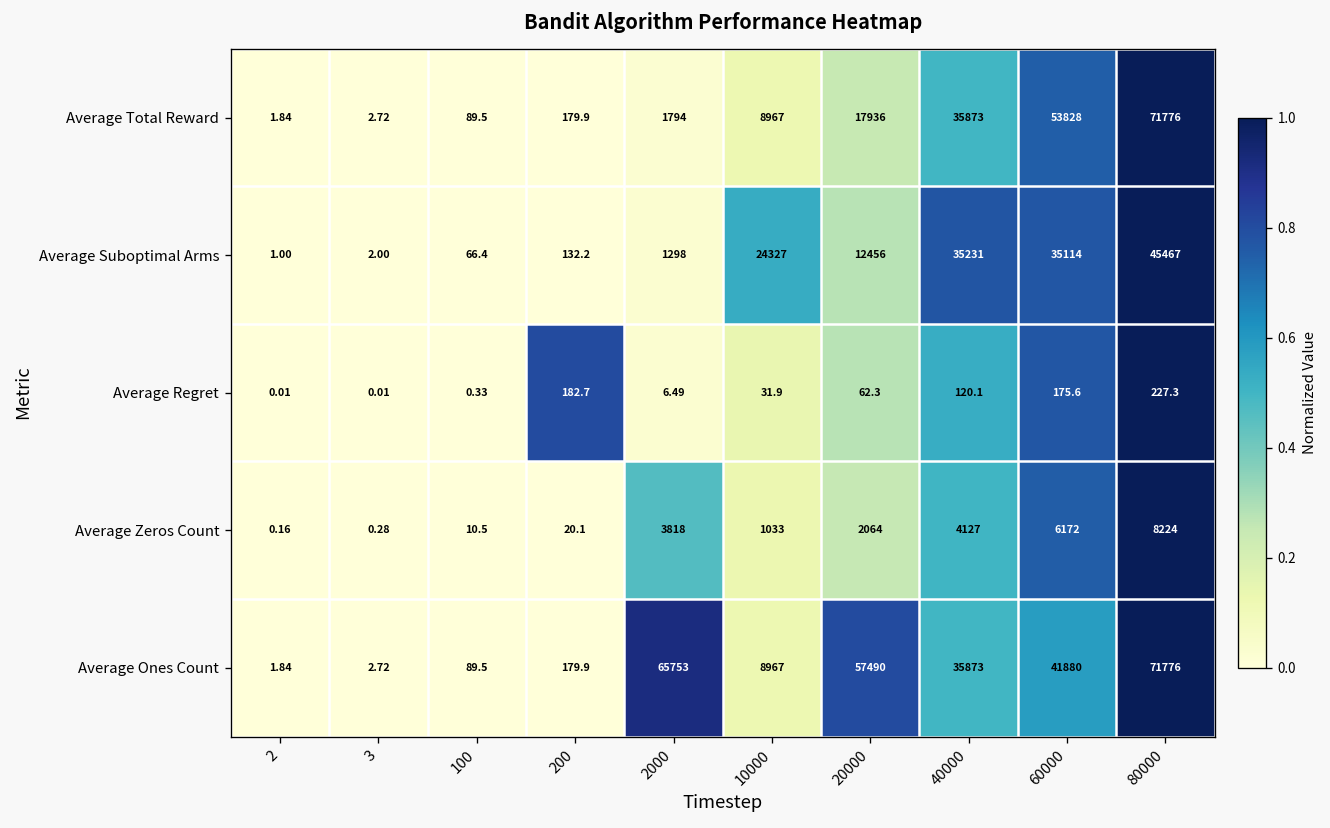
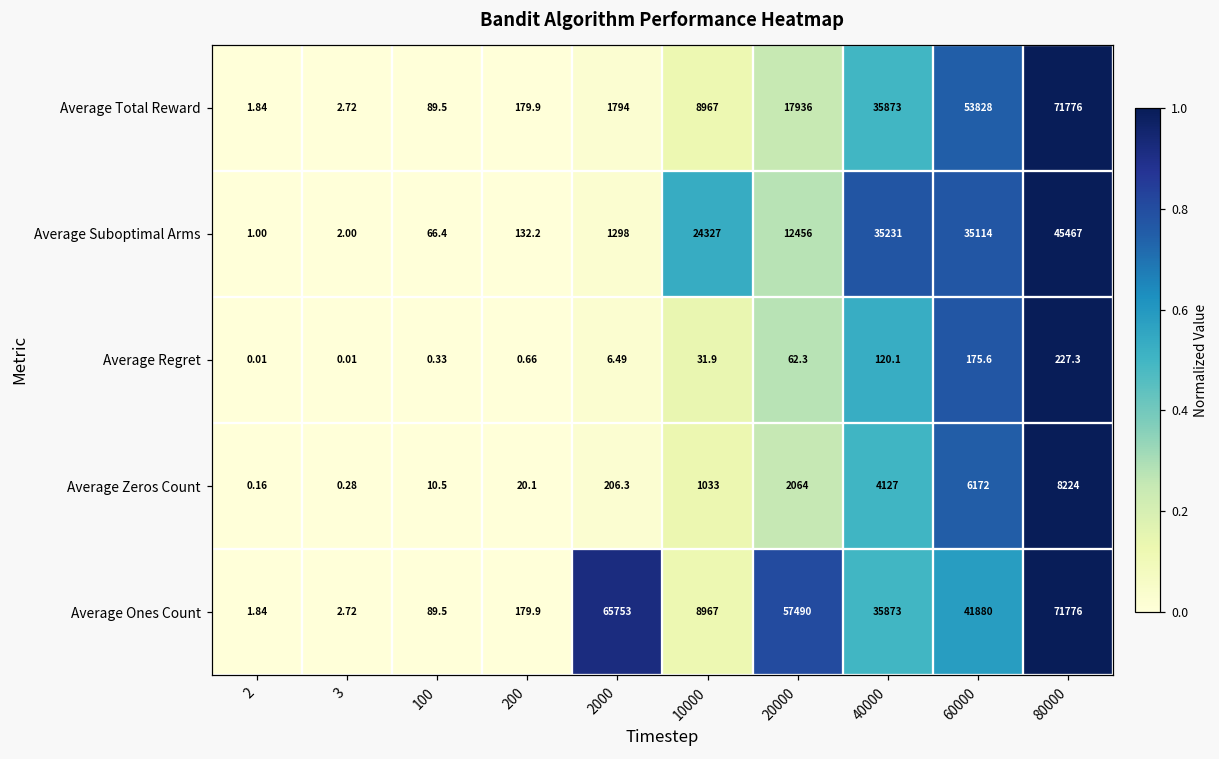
  {
    "Average Total Reward": {
      "2": 1.84,
      "3": 2.72,
      "100": 89.5,
      "200": 179.9,
      "2000": 1794,
      "10000": 8967,
      "20000": 17936,
      "40000": 35873,
      "60000": 53828,
      "80000": 71776
    },
    "Average Suboptimal Arms": {
      "2": 1.00,
      "3": 2.00,
      "100": 66.4,
      "200": 132.2,
      "2000": 1298,
      "10000": 24327,
      "20000": 12456,
      "40000": 35231,
      "60000": 35114,
      "80000": 45467
    },
    "Average Regret": {
      "2": 0.01,
      "3": 0.01,
      "100": 0.33,
-     "200": 182.7,
+     "200": 0.66,
      "2000": 6.49,
      "10000": 31.9,
      "20000": 62.3,
      "40000": 120.1,
      "60000": 175.6,
      "80000": 227.3
    },
    "Average Zeros Count": {
      "2": 0.16,
      "3": 0.28,
      "100": 10.5,
      "200": 20.1,
-     "2000": 3818,
+     "2000": 206.3,
      "10000": 1033,
      "20000": 2064,
      "40000": 4127,
      "60000": 6172,
      "80000": 8224
    },
    "Average Ones Count": {
      "2": 1.84,
      "3": 2.72,
      "100": 89.5,
      "200": 179.9,
      "2000": 65753,
      "10000": 8967,
      "20000": 57490,
      "40000": 35873,
      "60000": 41880,
      "80000": 71776
    }
  }
